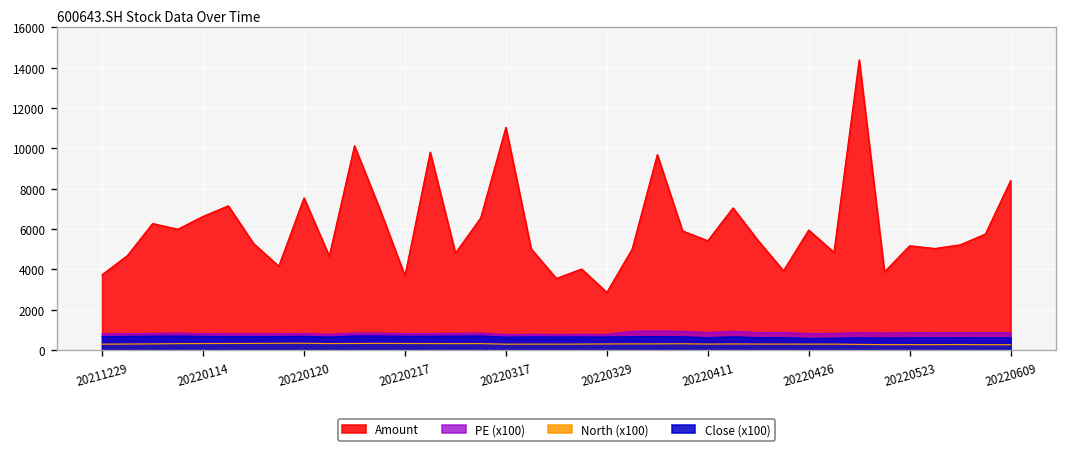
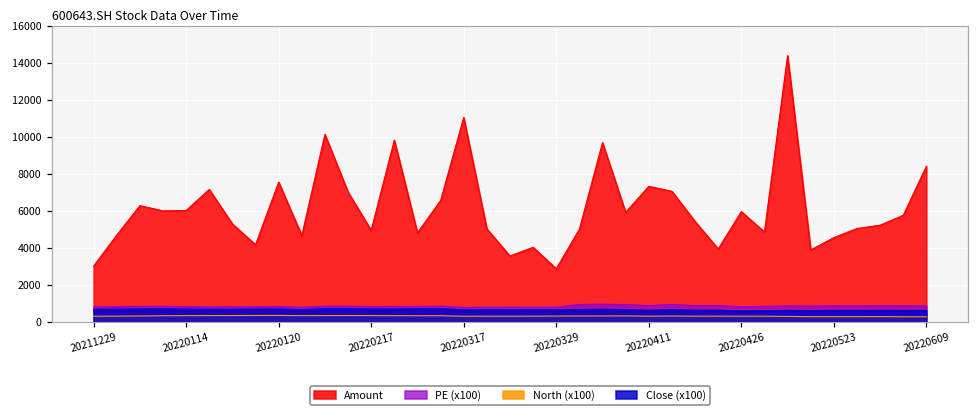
  {
    "Amount": {
-     "20211229": 3700,
-     "20220114": 6600,
+     "20211229": 3000,
+     "20220114": 6000,
      "20220120": 7500,
-     "20220217": 3700,
+     "20220217": 4900,
      "20220317": 11000,
      "20220329": 2900,
-     "20220411": 5400,
+     "20220411": 7300,
      "20220426": 6000,
-     "20220523": 5200,
+     "20220523": 4500,
      "20220609": 8400
    },
    "PE (x100)": {
      "20220411": 900,
      "20220426": 800,
      "20220523": 900,
      "20220609": 900
    },
    "North (x100)": {
      "20211229": 300,
      "20220114": 300,
      "20220120": 300,
      "20220217": 300,
      "20220317": 300,
      "20220329": 300,
      "20220411": 300,
      "20220426": 300,
      "20220523": 300,
      "20220609": 300
    },
    "Close (x100)": {
      "20220411": 600,
      "20220426": 600,
      "20220523": 600,
      "20220609": 600
    }
  }
